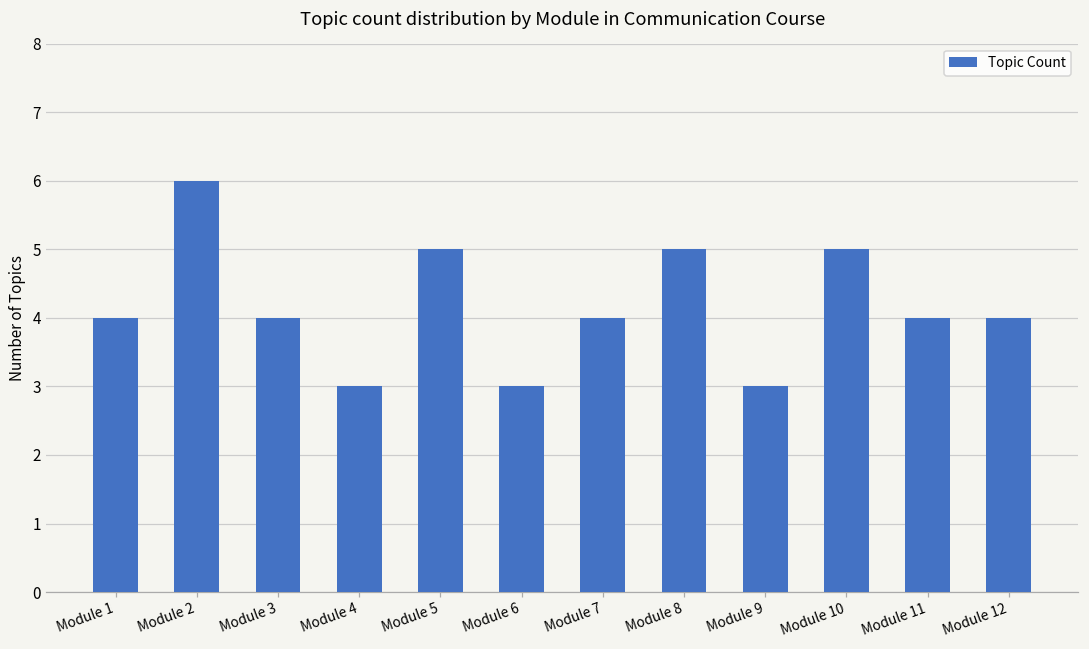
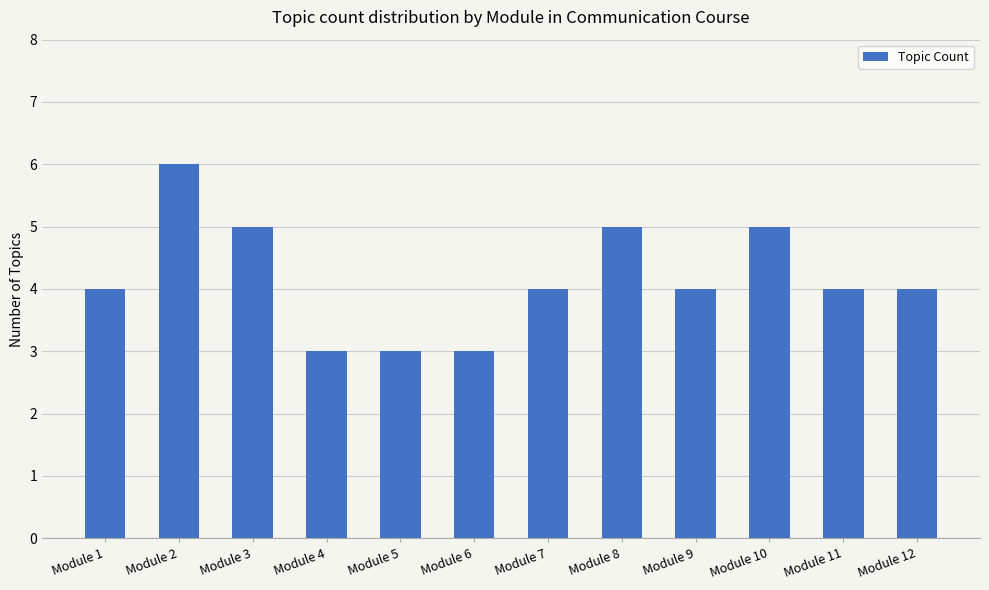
  {
    "Module 1": 4,
    "Module 2": 6,
-   "Module 3": 4,
+   "Module 3": 5,
    "Module 4": 3,
-   "Module 5": 5,
+   "Module 5": 3,
    "Module 6": 3,
    "Module 7": 4,
    "Module 8": 5,
-   "Module 9": 3,
+   "Module 9": 4,
    "Module 10": 5,
    "Module 11": 4,
    "Module 12": 4
  }
